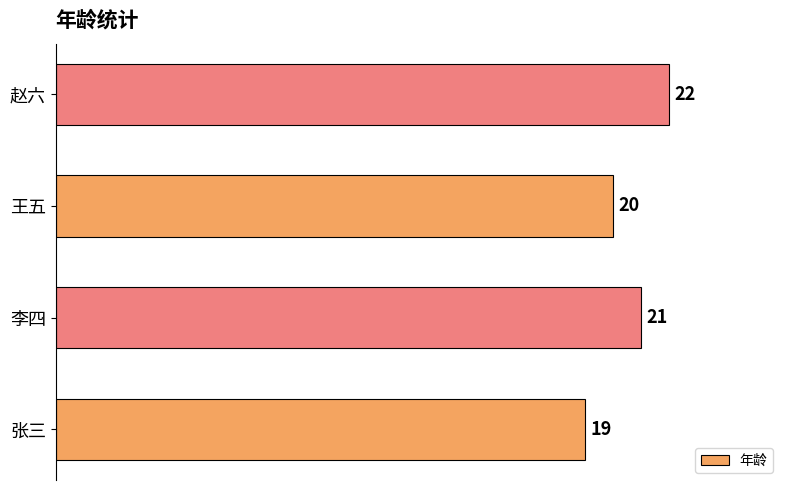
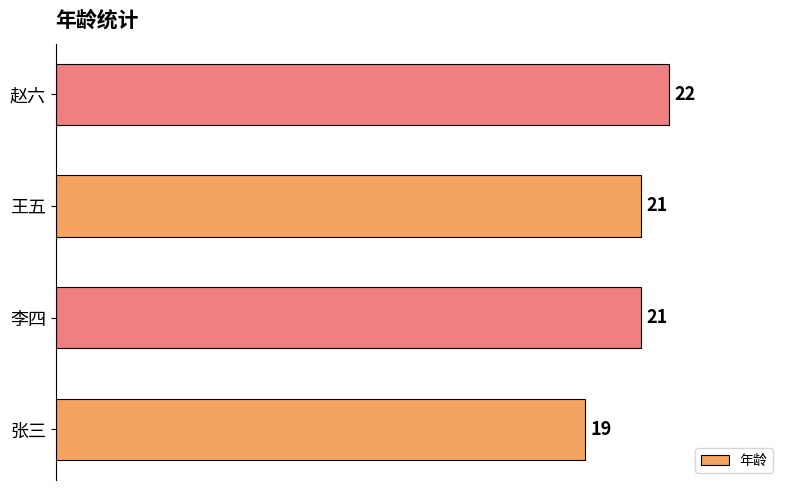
  {
    "赵六": 22,
-   "王五": 20,
+   "王五": 21,
    "李四": 21,
    "张三": 19
  }
